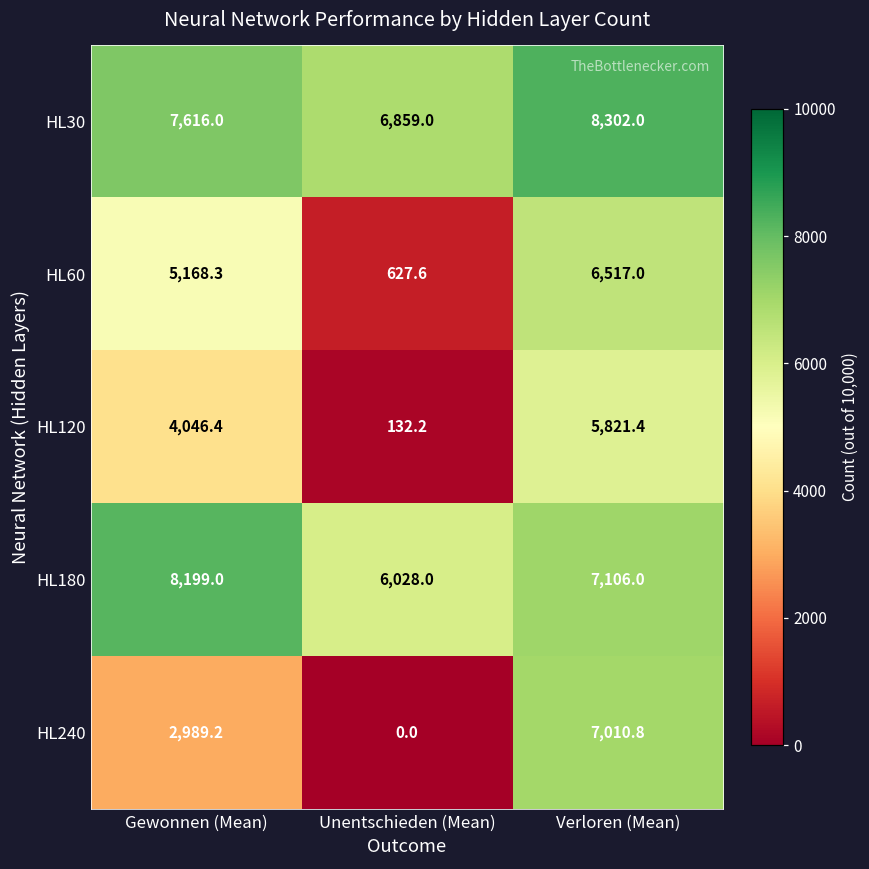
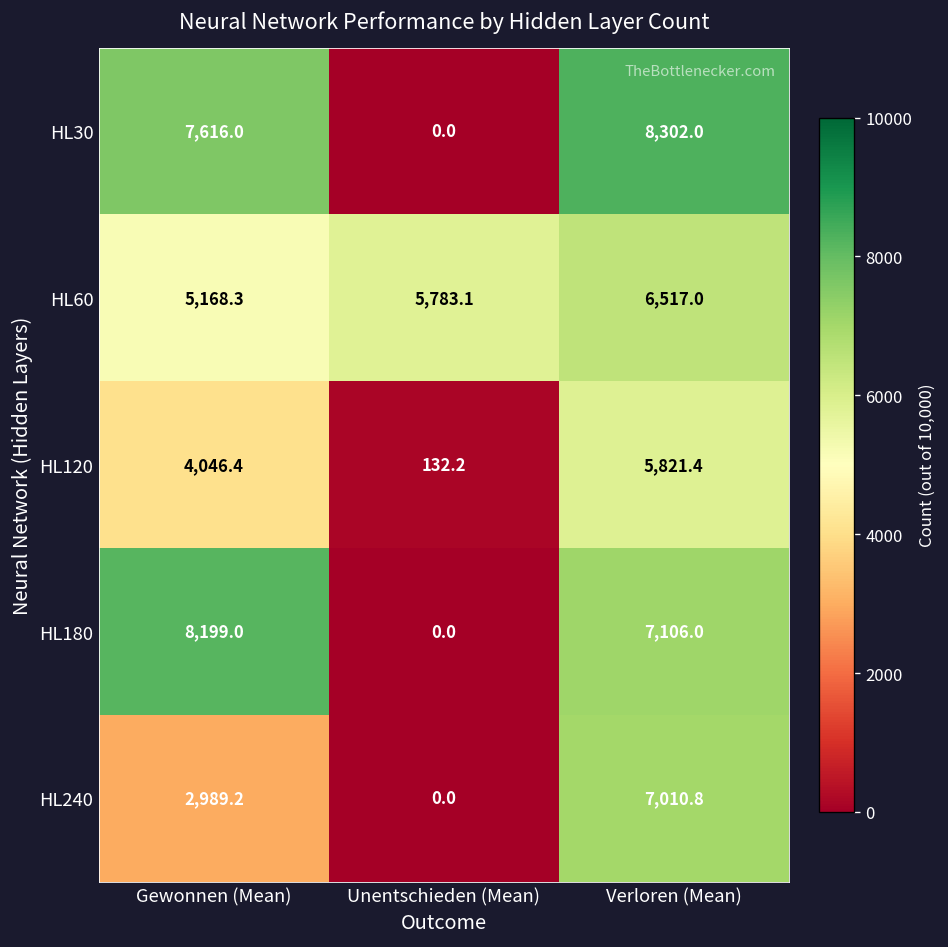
  {
    "HL30": {
      "Gewonnen (Mean)": "7,616.0",
-     "Unentschieden (Mean)": "6,859.0"
+     "Unentschieden (Mean)": "0.0"
    },
    "HL60": {
      "Gewonnen (Mean)": "5,168.3",
-     "Unentschieden (Mean)": "627.6",
+     "Unentschieden (Mean)": "5,783.1",
      "Verloren (Mean)": "6,517.0"
    },
    "HL120": {
      "Gewonnen (Mean)": "4,046.4",
      "Unentschieden (Mean)": "132.2",
      "Verloren (Mean)": "5,821.4"
    },
    "HL180": {
      "Gewonnen (Mean)": "8,199.0",
-     "Unentschieden (Mean)": "6,028.0",
+     "Unentschieden (Mean)": "0.0",
      "Verloren (Mean)": "7,106.0"
    },
    "HL240": {
      "Gewonnen (Mean)": "2,989.2",
      "Unentschieden (Mean)": "0.0",
      "Verloren (Mean)": "7,010.8"
    }
  }
